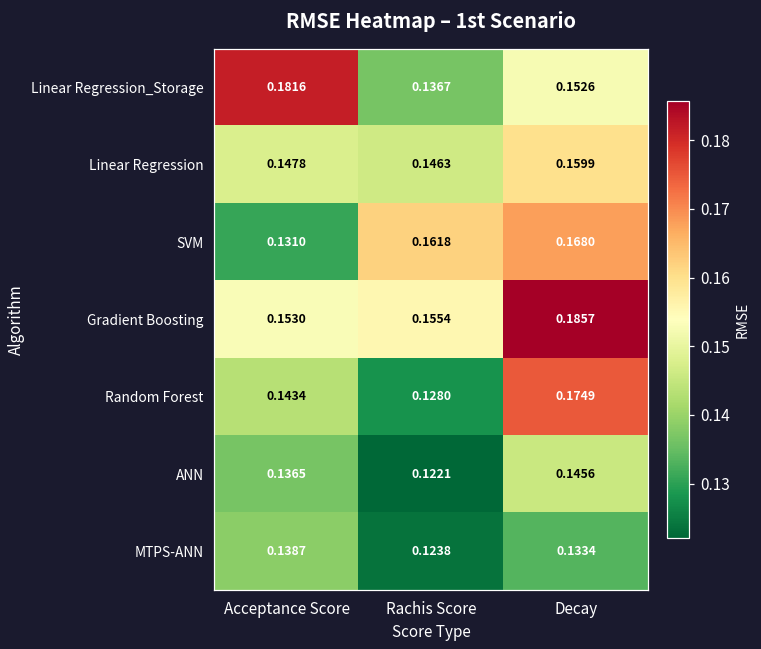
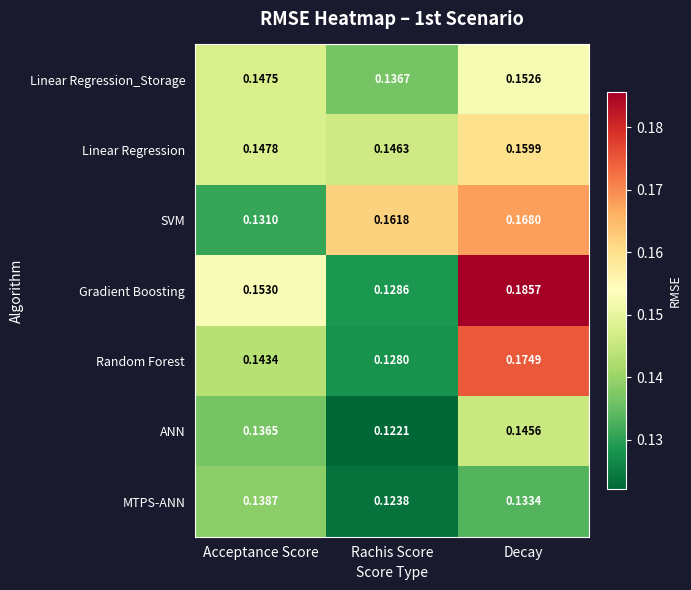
  {
    "Linear Regression_Storage": {
-     "Acceptance Score": 0.1816,
+     "Acceptance Score": 0.1475,
      "Rachis Score": 0.1367,
      "Decay": 0.1526
    },
    "Linear Regression": {
      "Acceptance Score": 0.1478,
      "Rachis Score": 0.1463,
      "Decay": 0.1599
    },
    "SVM": {
      "Acceptance Score": 0.1310,
      "Rachis Score": 0.1618,
      "Decay": 0.1680
    },
    "Gradient Boosting": {
      "Acceptance Score": 0.1530,
-     "Rachis Score": 0.1554,
+     "Rachis Score": 0.1286,
      "Decay": 0.1857
    },
    "Random Forest": {
      "Acceptance Score": 0.1434,
      "Rachis Score": 0.1280,
      "Decay": 0.1749
    },
    "ANN": {
      "Acceptance Score": 0.1365,
      "Rachis Score": 0.1221,
      "Decay": 0.1456
    },
    "MTPS-ANN": {
      "Acceptance Score": 0.1387,
      "Rachis Score": 0.1238,
      "Decay": 0.1334
    }
  }
